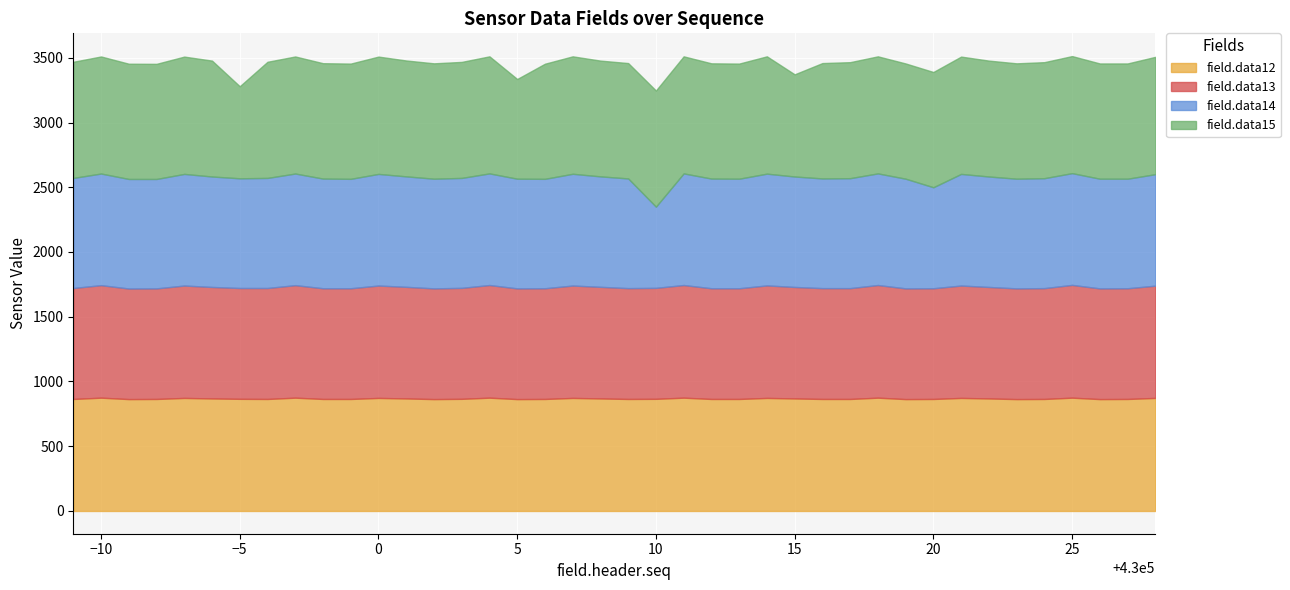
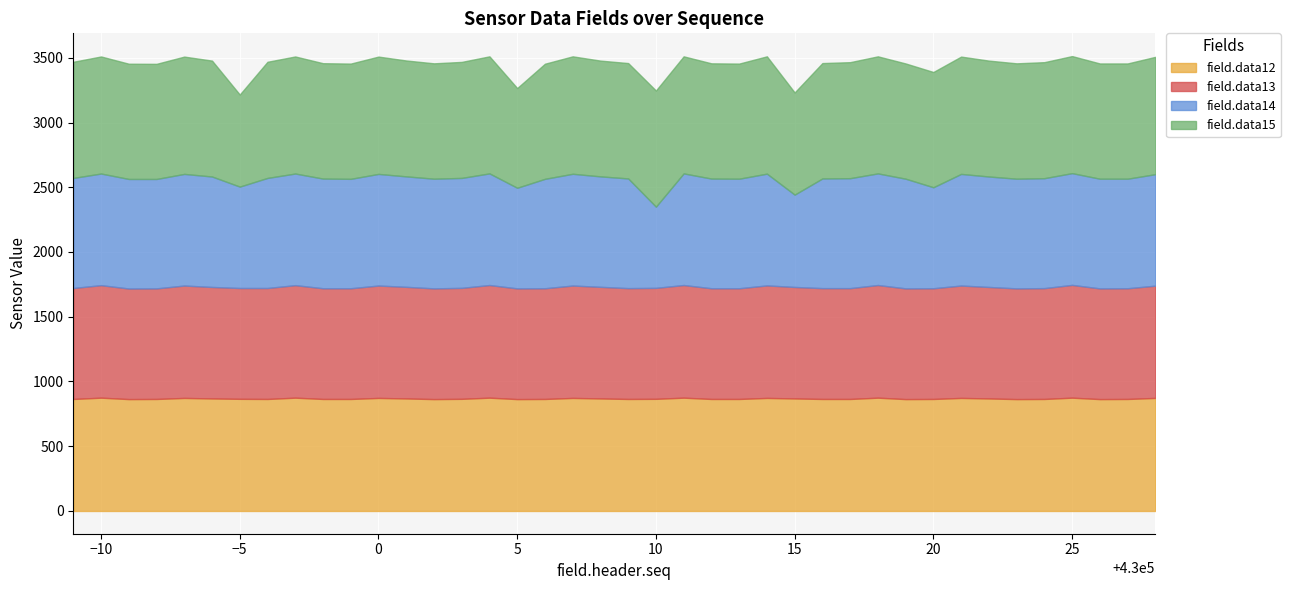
  {
    "field.data12": {
      "−10": 880,
      "−5": 870,
      "0": 870,
      "5": 860,
      "10": 870,
      "15": 870,
      "20": 870,
      "25": 880
    },
    "field.data13": {
      "−10": 870,
      "−5": 860,
      "0": 870,
      "5": 860,
      "10": 860,
      "15": 860,
      "20": 860,
      "25": 870
    },
    "field.data14": {
      "−10": 860,
-     "−5": 850,
+     "−5": 780,
      "0": 860,
-     "5": 850,
+     "5": 780,
      "10": 630,
-     "15": 850,
+     "15": 710,
      "20": 780,
      "25": 860
    },
    "field.data15": {
      "−10": 900,
      "−5": 710,
      "0": 910,
      "5": 770,
      "10": 900,
      "15": 790,
      "20": 890,
      "25": 900
    }
  }
